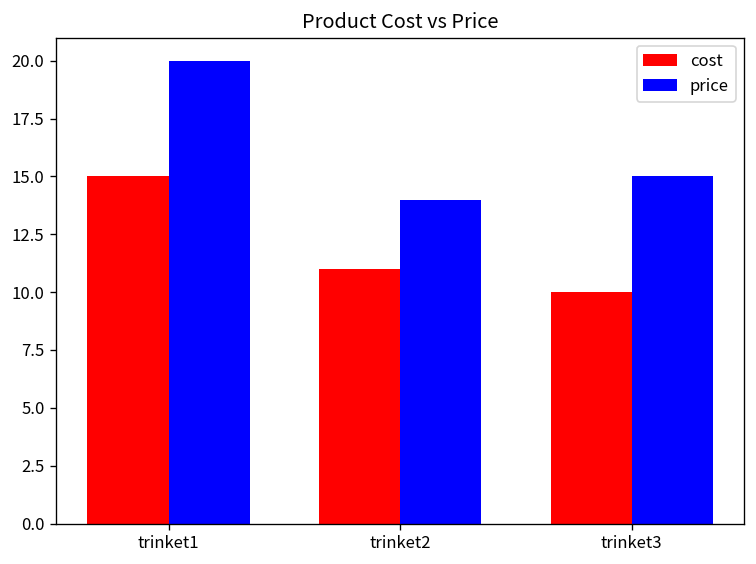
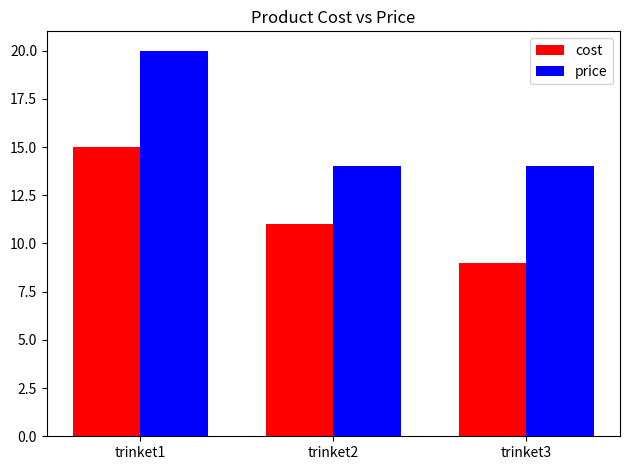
  {
    "cost": {
      "trinket1": 15,
      "trinket2": 11,
-     "trinket3": 10
+     "trinket3": 9
    },
    "price": {
      "trinket1": 20,
      "trinket2": 14,
-     "trinket3": 15
+     "trinket3": 14
    }
  }
